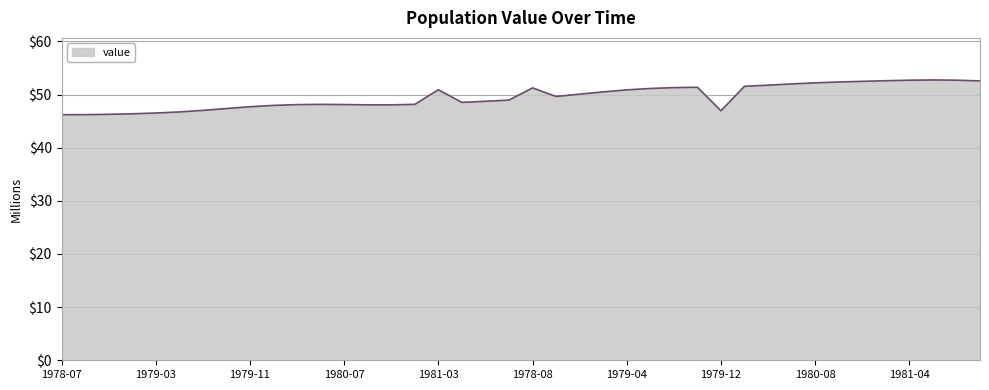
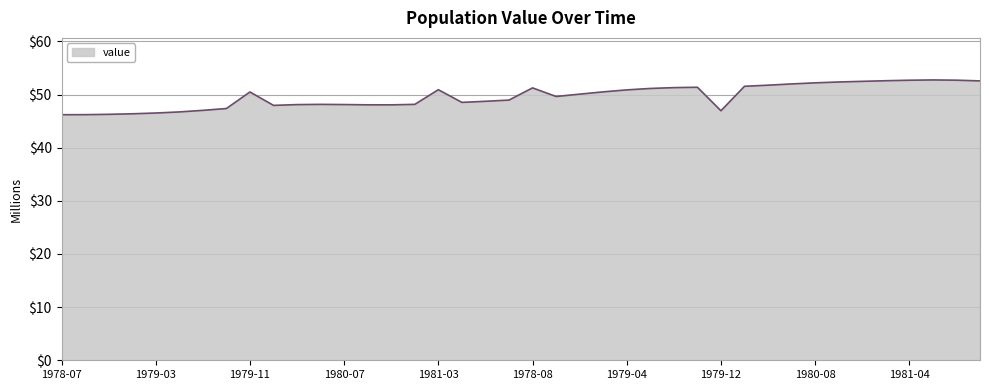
  {
    "1978-07": "$46",
    "1979-03": "$47",
-   "1979-11": "$48",
+   "1979-11": "$50",
    "1980-07": "$48",
    "1981-03": "$51",
    "1978-08": "$51",
    "1979-04": "$51",
    "1979-12": "$47",
    "1980-08": "$52",
    "1981-04": "$53"
  }
